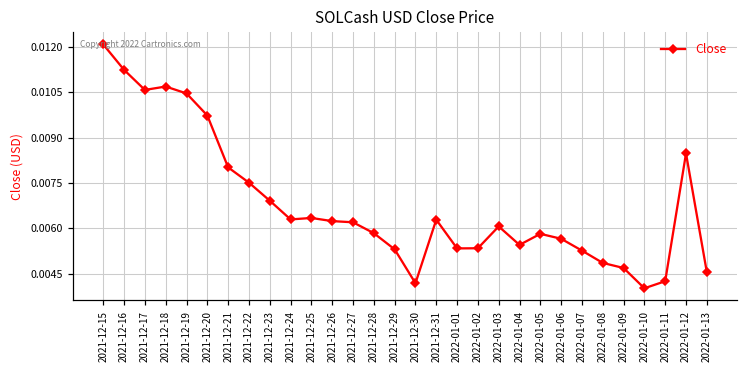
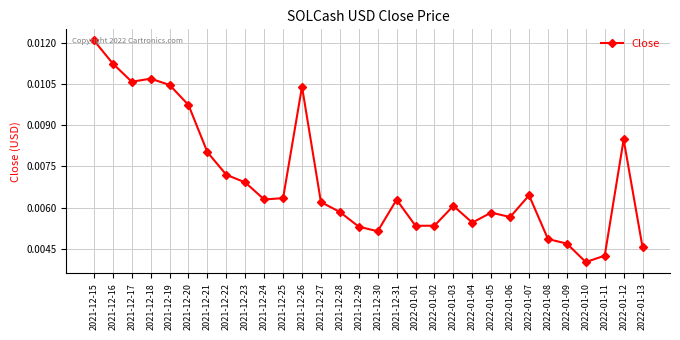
  {
    "2021-12-16": 0.0112,
    "2021-12-17": 0.0106,
    "2021-12-18": 0.0107,
    "2021-12-19": 0.0105,
    "2021-12-20": 0.0097,
    "2021-12-21": 0.0080,
-   "2021-12-22": 0.0075,
+   "2021-12-22": 0.0072,
    "2021-12-23": 0.0069,
    "2021-12-24": 0.0063,
    "2021-12-25": 0.0063,
-   "2021-12-26": 0.0062,
+   "2021-12-26": 0.0104,
    "2021-12-27": 0.0062,
    "2021-12-28": 0.0058,
    "2021-12-29": 0.0053,
-   "2021-12-30": 0.0042,
+   "2021-12-30": 0.0051,
    "2021-12-31": 0.0063,
    "2022-01-01": 0.0053,
    "2022-01-02": 0.0053,
    "2022-01-03": 0.0061,
    "2022-01-04": 0.0054,
    "2022-01-05": 0.0058,
    "2022-01-06": 0.0057,
-   "2022-01-07": 0.0053,
+   "2022-01-07": 0.0064,
    "2022-01-08": 0.0049,
    "2022-01-09": 0.0047,
    "2022-01-10": 0.0040,
    "2022-01-11": 0.0042,
    "2022-01-12": 0.0085,
    "2022-01-13": 0.0046
  }
